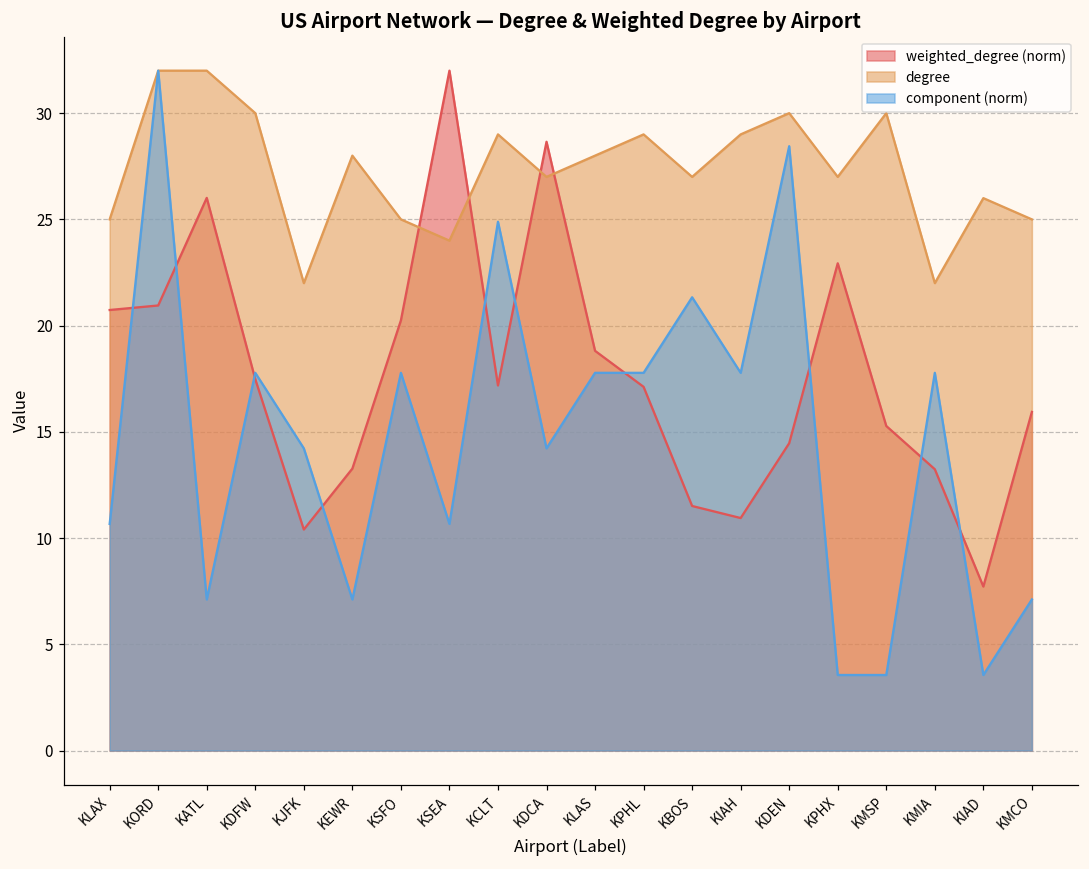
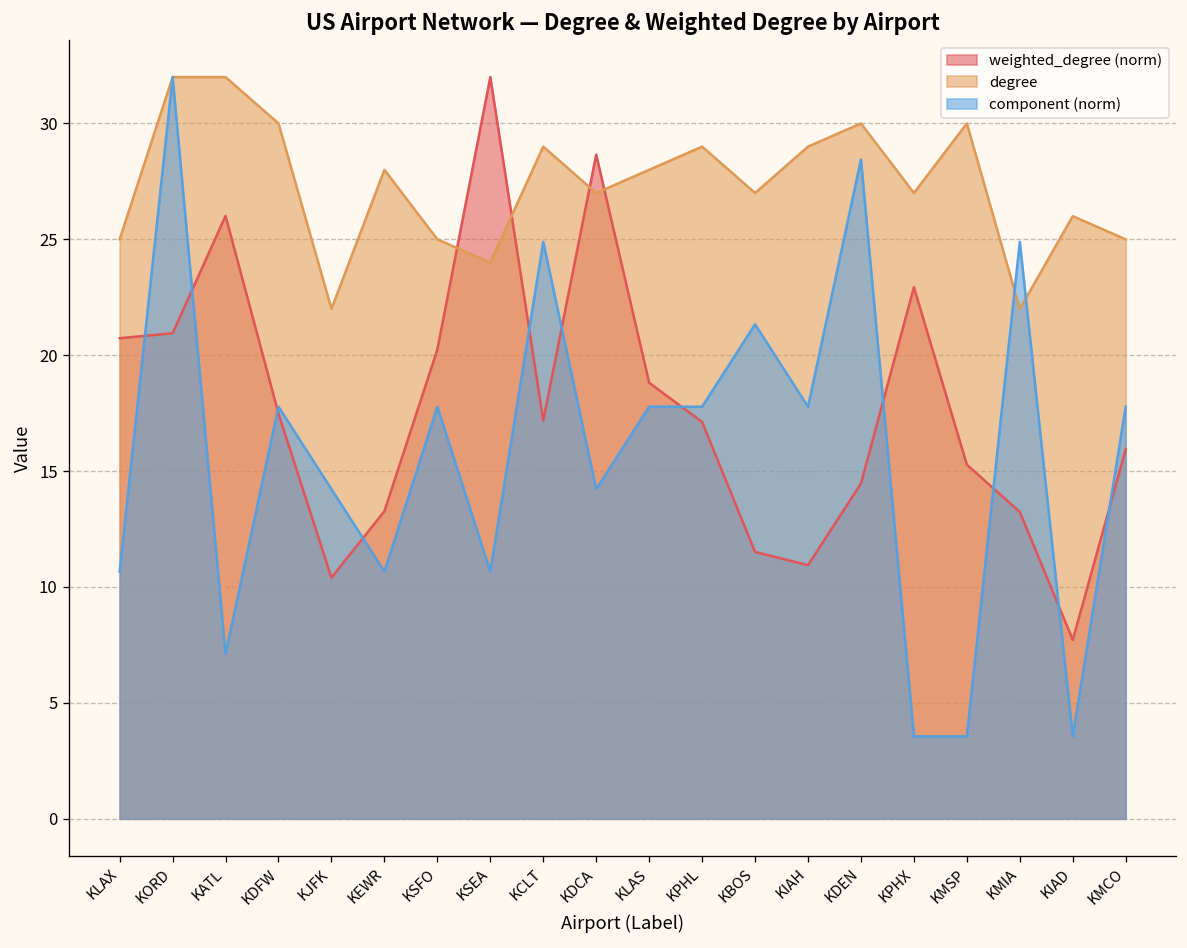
  {
    "component (norm)": {
      "KLAX": 10.7,
      "KATL": 7.1,
      "KDFW": 17.8,
      "KJFK": 14.2,
-     "KEWR": 7.1,
+     "KEWR": 10.7,
      "KSFO": 17.8,
      "KSEA": 10.7,
      "KCLT": 24.9,
      "KDCA": 14.2,
      "KLAS": 17.8,
      "KPHL": 17.8,
      "KBOS": 21.3,
      "KIAH": 17.8,
      "KDEN": 28.4,
      "KPHX": 3.6,
      "KMSP": 3.6,
-     "KMIA": 17.8,
+     "KMIA": 24.9,
      "KIAD": 3.6,
-     "KMCO": 7.1
+     "KMCO": 17.8
    }
  }
